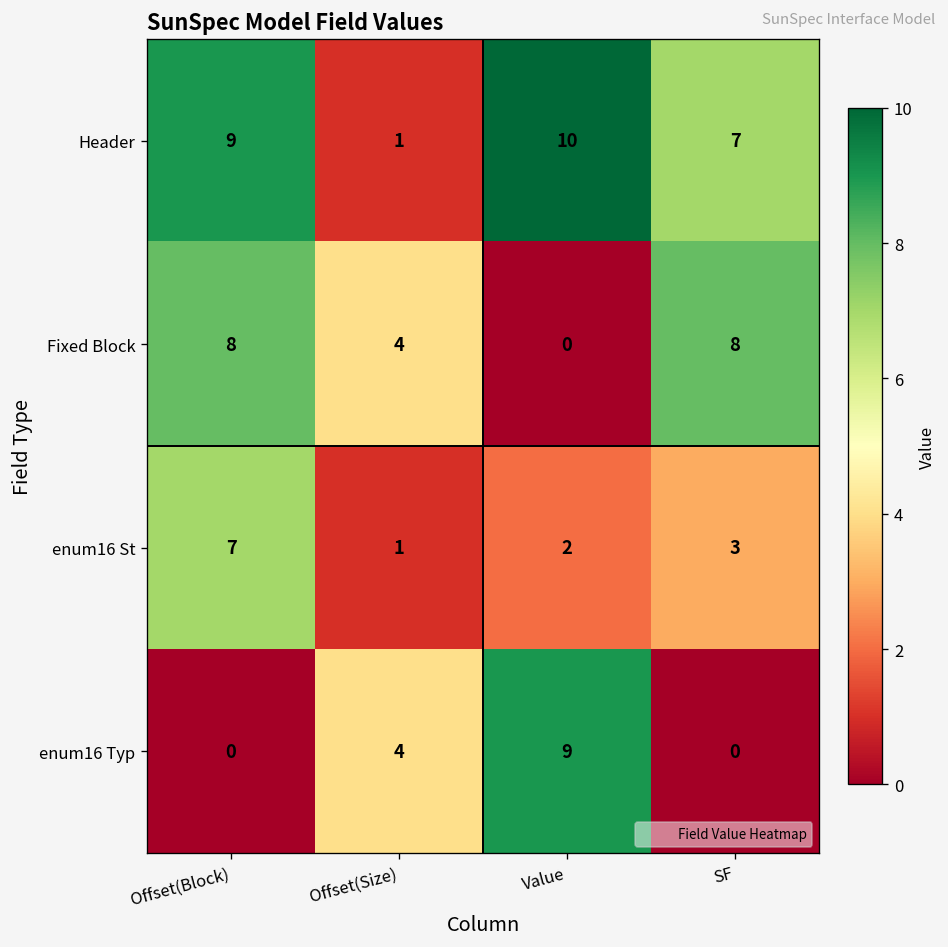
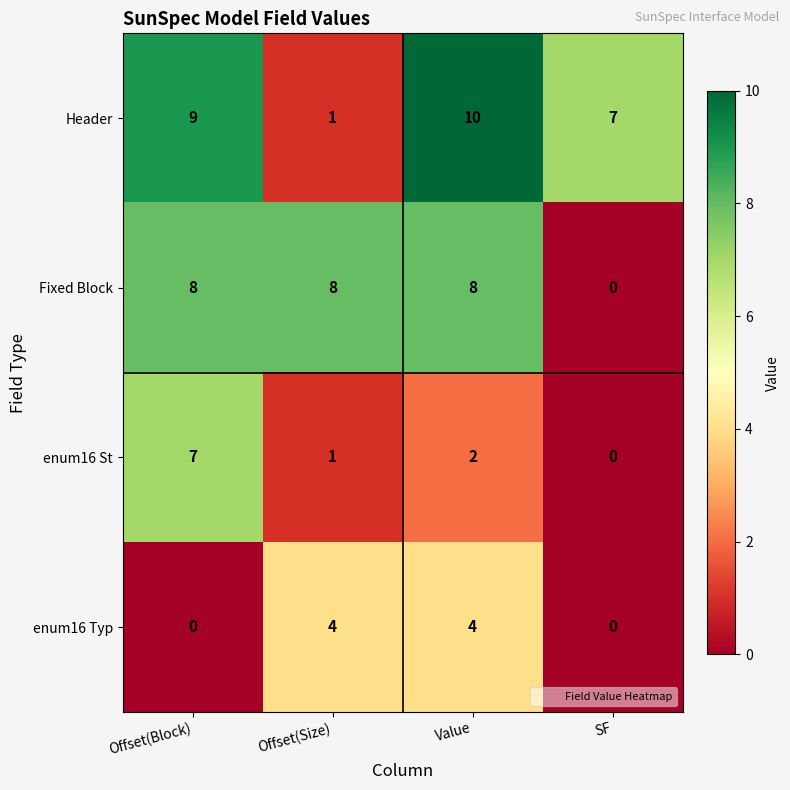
  {
    "Header": {
      "Offset(Block)": 9,
      "Offset(Size)": 1,
      "Value": 10,
      "SF": 7
    },
    "Fixed Block": {
      "Offset(Block)": 8,
-     "Offset(Size)": 4,
-     "Value": 0,
-     "SF": 8
+     "Offset(Size)": 8,
+     "Value": 8,
+     "SF": 0
    },
    "enum16 St": {
      "Offset(Block)": 7,
      "Offset(Size)": 1,
      "Value": 2,
-     "SF": 3
+     "SF": 0
    },
    "enum16 Typ": {
      "Offset(Block)": 0,
      "Offset(Size)": 4,
-     "Value": 9,
+     "Value": 4,
      "SF": 0
    }
  }
